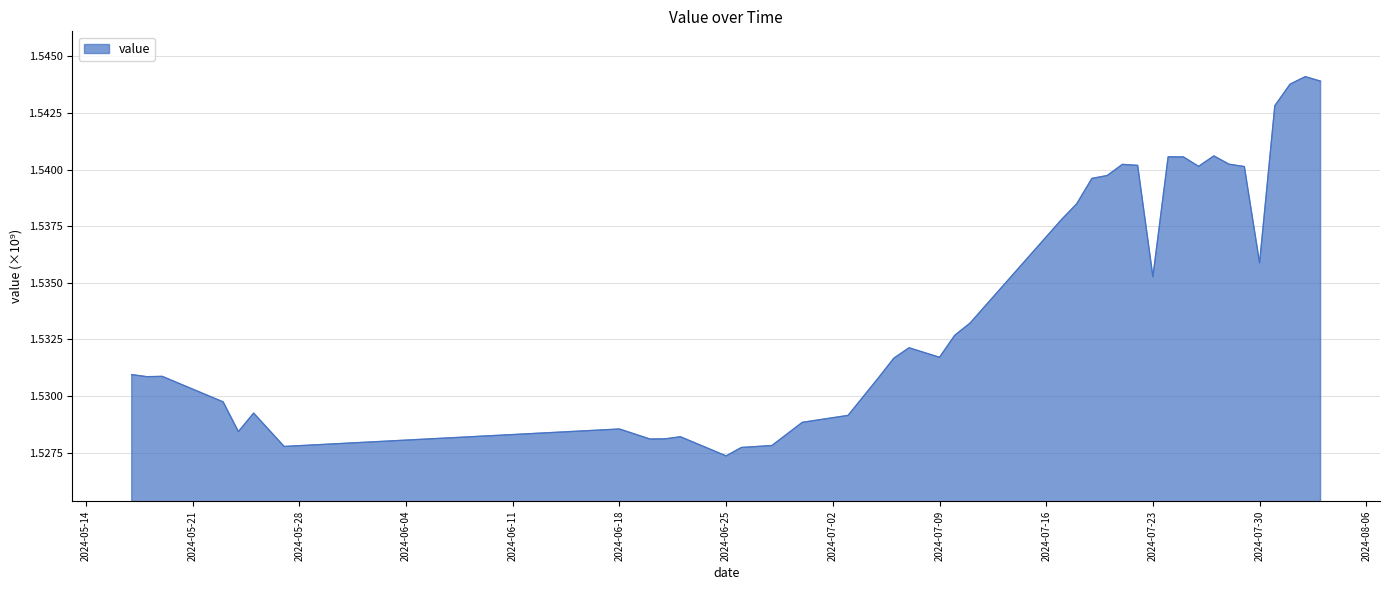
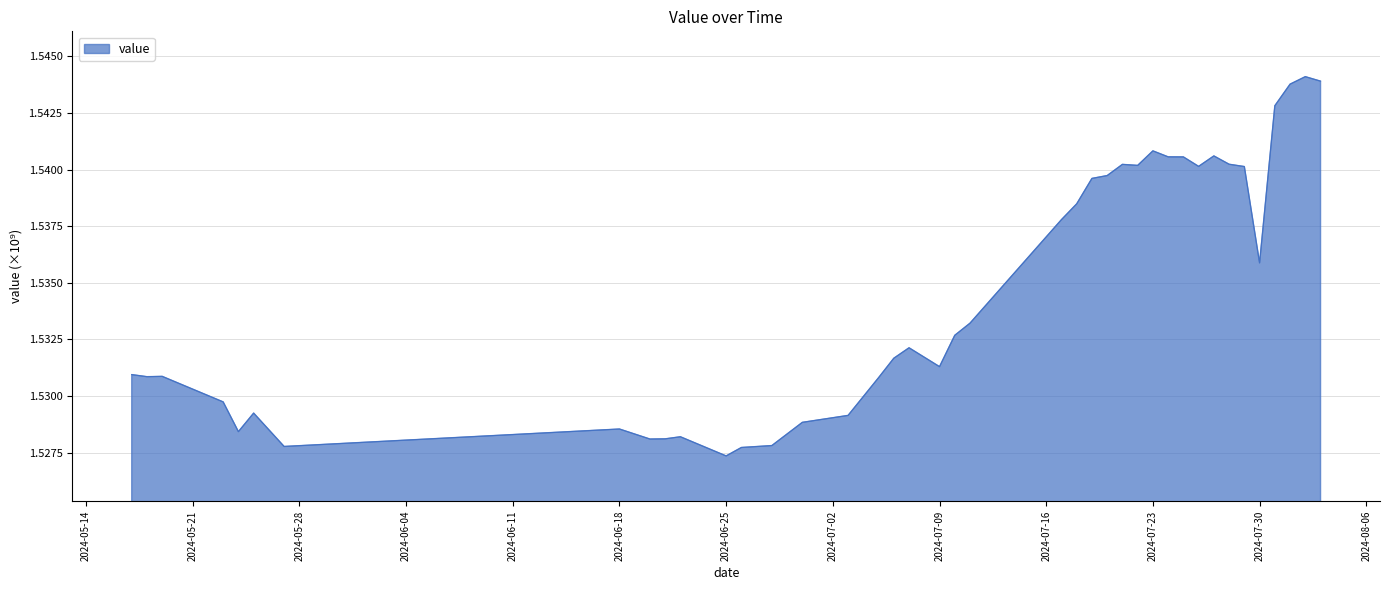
  {
    "2024-06-18": 1.5285,
    "2024-06-25": 1.5274,
-   "2024-07-09": 1.5317,
-   "2024-07-23": 1.5353,
+   "2024-07-09": 1.5313,
+   "2024-07-23": 1.5408,
    "2024-07-30": 1.5359
  }
